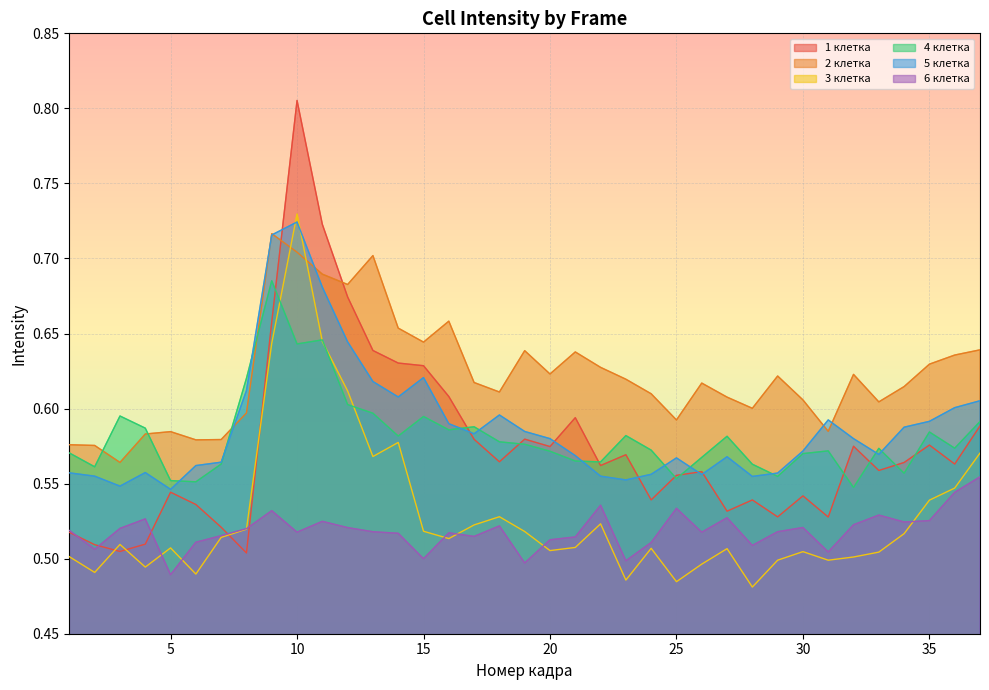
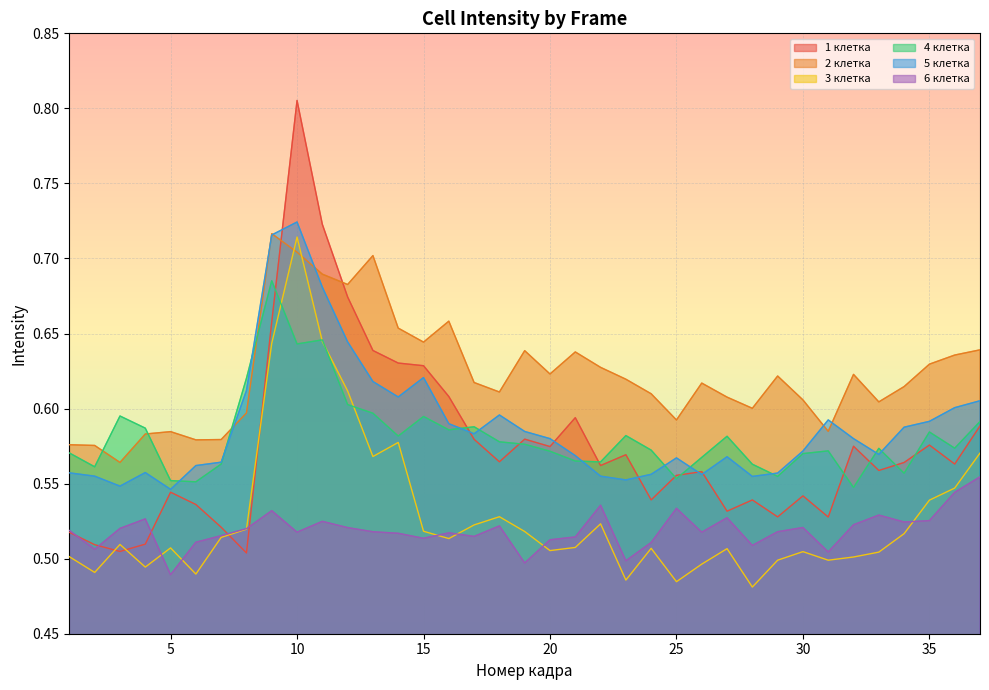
  {
    "3 клетка": {
      "5": 0.507,
-     "10": 0.730,
+     "10": 0.714,
      "15": 0.518,
      "20": 0.505,
      "25": 0.485,
      "30": 0.505,
      "35": 0.539
    },
    "4 клетка": {
      "5": 0.552,
      "10": 0.643,
      "15": 0.595,
      "20": 0.572,
      "25": 0.553,
      "30": 0.570,
      "35": 0.584
    },
    "5 клетка": {
      "5": 0.546,
      "10": 0.724,
      "15": 0.621,
      "20": 0.580,
      "25": 0.567,
      "30": 0.572,
      "35": 0.591
    },
    "6 клетка": {
      "5": 0.489,
      "10": 0.518,
-     "15": 0.500,
+     "15": 0.514,
      "20": 0.513,
      "25": 0.534,
      "30": 0.521,
      "35": 0.525
    }
  }
